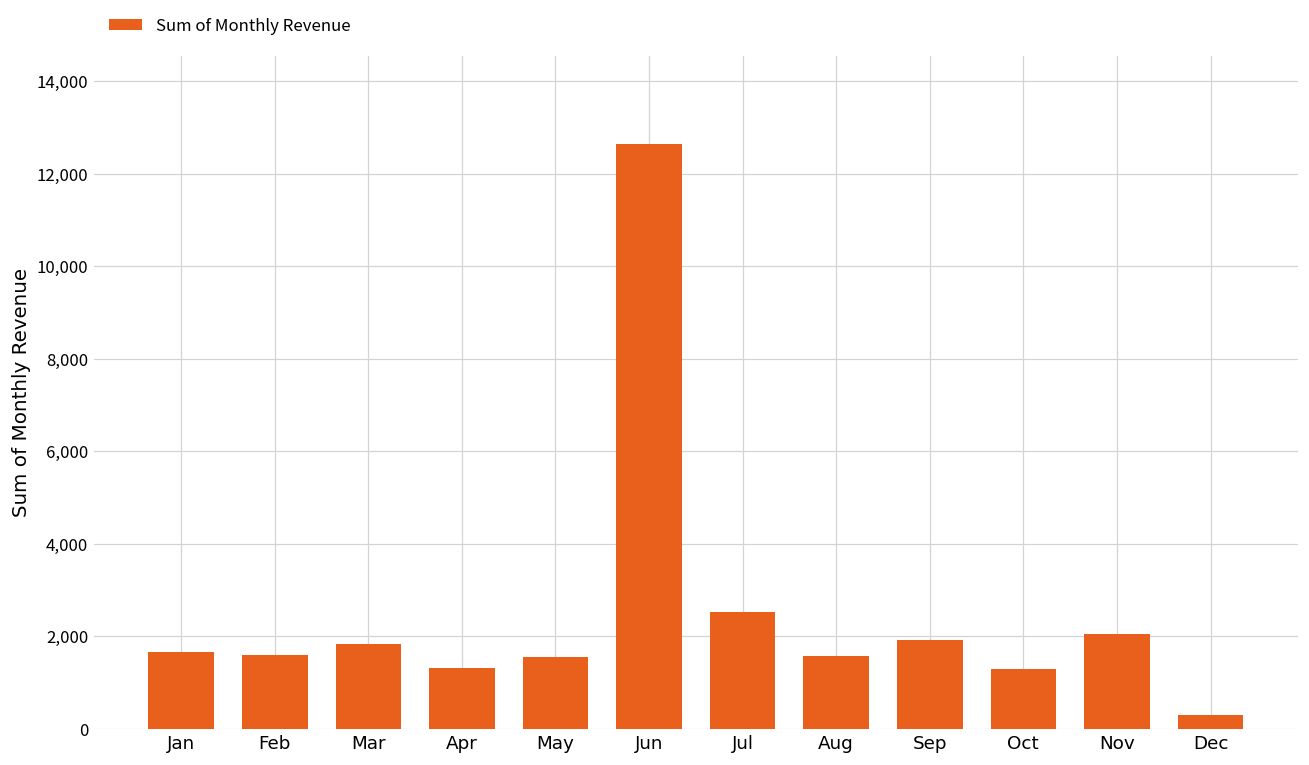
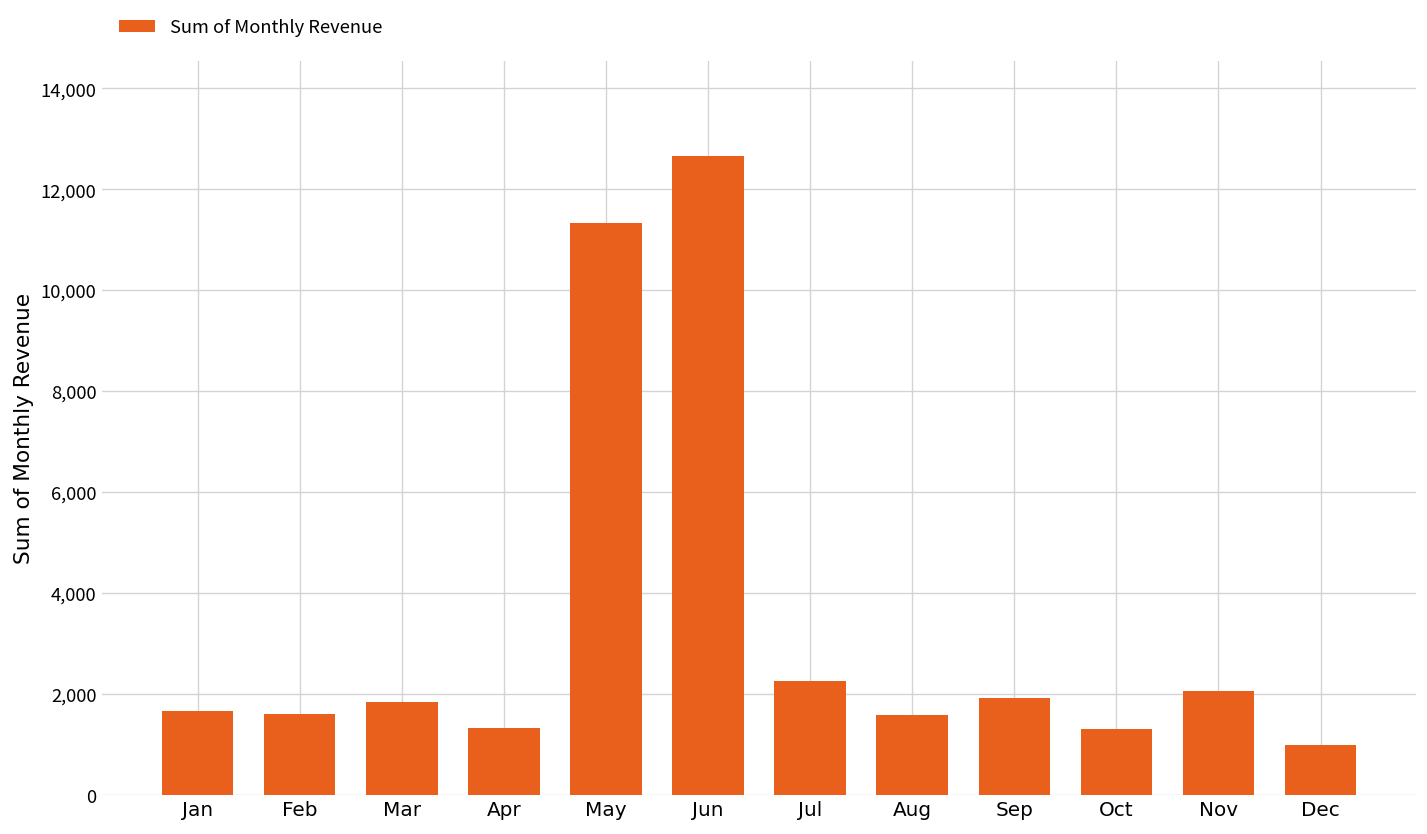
  {
    "Jan": "1,700",
    "Feb": "1,600",
    "Mar": "1,800",
    "Apr": "1,300",
-   "May": "1,600",
+   "May": "11,300",
    "Jun": "12,700",
-   "Jul": "2,500",
+   "Jul": "2,300",
    "Aug": "1,600",
    "Sep": "1,900",
    "Oct": "1,300",
    "Nov": "2,100",
-   "Dec": "300"
+   "Dec": "1,000"
  }
